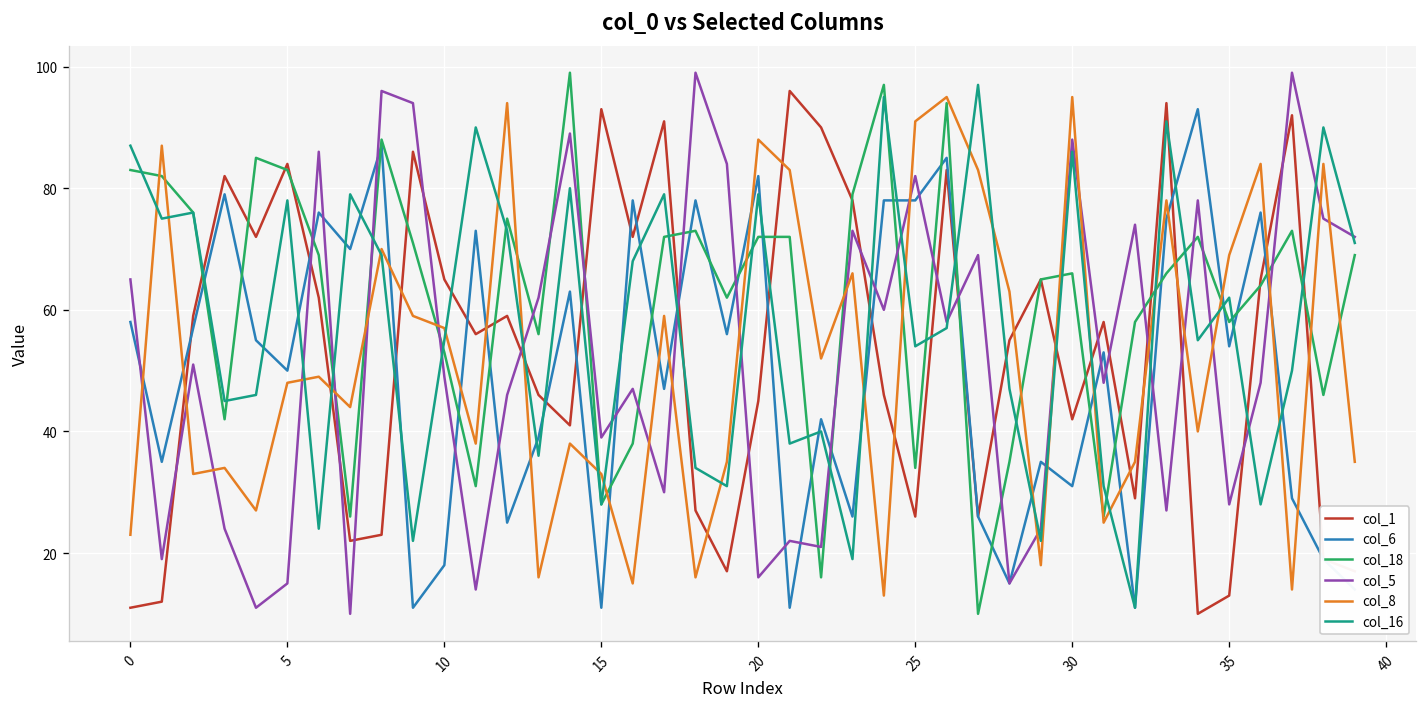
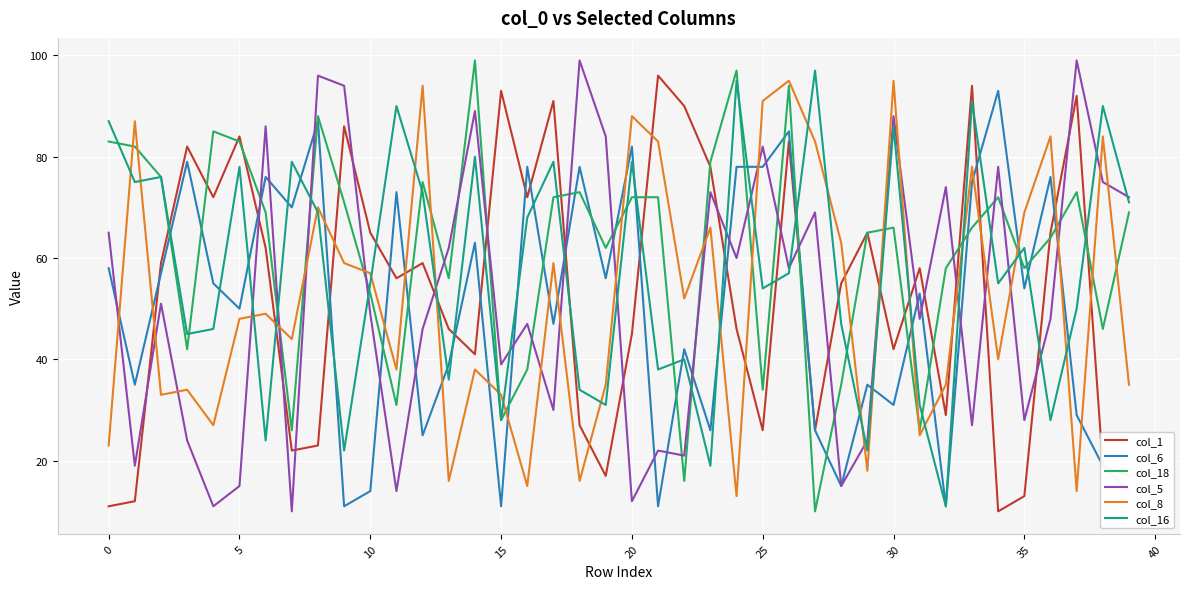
  {
    "col_1": {
      "0": 11,
      "5": 84,
      "10": 65,
      "15": 93,
      "20": 45,
      "25": 26,
      "30": 42,
      "35": 13
    },
    "col_6": {
      "0": 58,
      "5": 50,
-     "10": 18,
+     "10": 14,
      "15": 11,
      "20": 82,
      "25": 78,
      "30": 31,
      "35": 54
    },
    "col_5": {
      "0": 65,
      "5": 15,
      "10": 49,
      "15": 39,
-     "20": 16,
+     "20": 12,
      "25": 82,
      "30": 88,
      "35": 28
    },
    "col_8": {
      "0": 23,
      "5": 48,
      "10": 57,
      "15": 33,
      "20": 88,
      "25": 91,
      "30": 95,
      "35": 69
    }
  }
